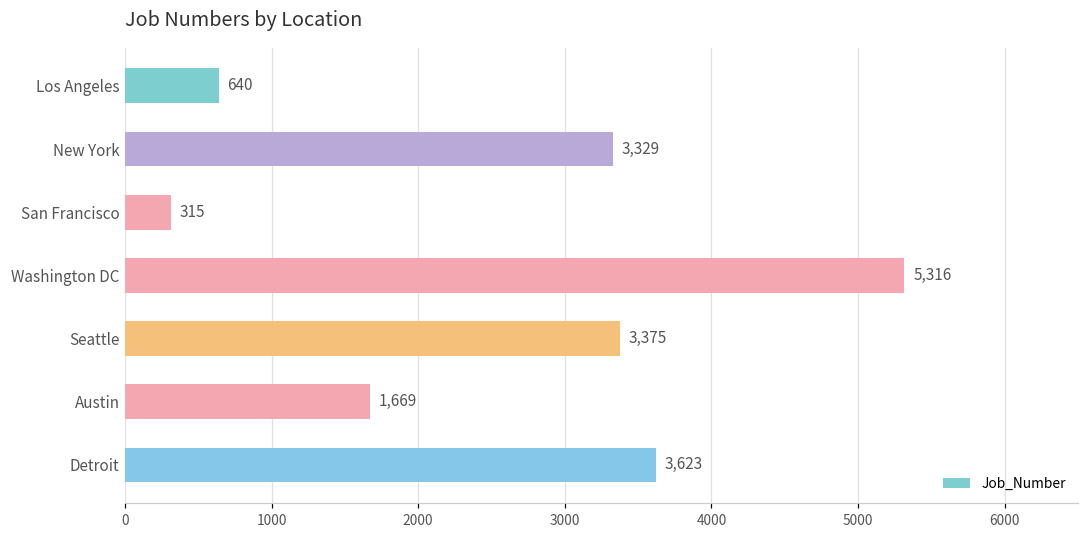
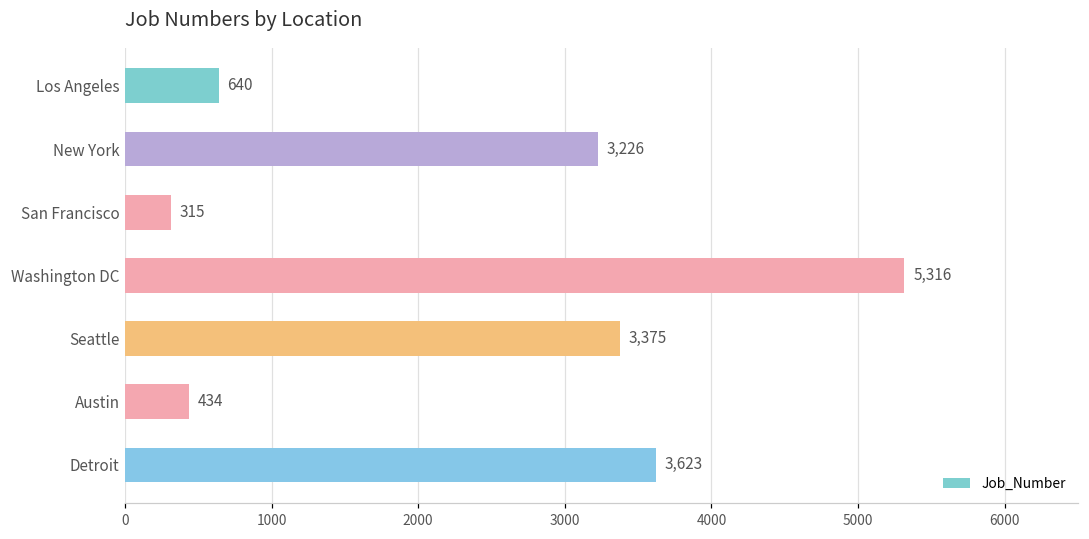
  {
    "Los Angeles": "640",
-   "New York": "3,329",
+   "New York": "3,226",
    "San Francisco": "315",
    "Washington DC": "5,316",
    "Seattle": "3,375",
-   "Austin": "1,669",
+   "Austin": "434",
    "Detroit": "3,623"
  }
